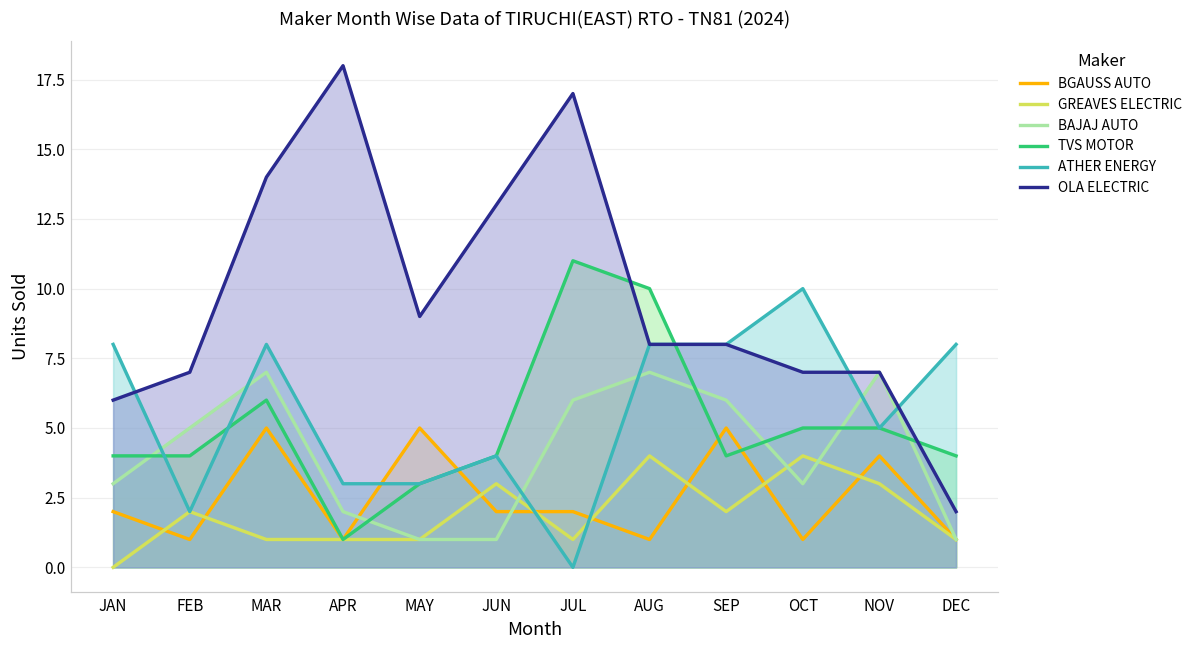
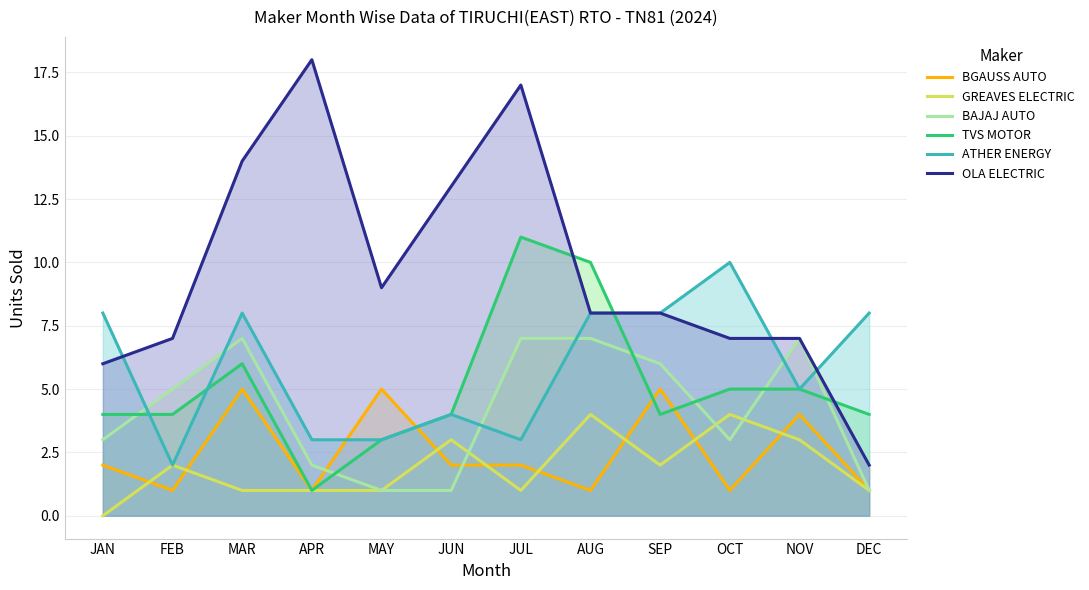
  {
    "BGAUSS AUTO": {
      "JAN": 2,
      "FEB": 1,
      "MAR": 5,
      "MAY": 5,
      "JUN": 2,
      "JUL": 2,
      "AUG": 1,
      "SEP": 5,
      "OCT": 1,
      "NOV": 4
    },
    "GREAVES ELECTRIC": {
      "JAN": 0,
      "MAR": 1,
      "JUN": 3,
      "JUL": 1,
      "AUG": 4,
      "SEP": 2,
      "OCT": 4,
      "NOV": 3
    },
    "BAJAJ AUTO": {
      "JAN": 3,
      "FEB": 5,
      "MAR": 7,
      "APR": 2,
      "JUN": 1,
-     "JUL": 6,
+     "JUL": 7,
      "AUG": 7,
      "SEP": 6,
      "OCT": 3
    },
    "TVS MOTOR": {
      "JAN": 4,
      "FEB": 4,
      "MAR": 6,
      "JUL": 11,
      "AUG": 10,
      "SEP": 4,
      "OCT": 5,
      "DEC": 4
    },
    "ATHER ENERGY": {
      "JAN": 8,
      "MAR": 8,
      "APR": 3,
-     "JUL": 0,
+     "JUL": 3,
      "OCT": 10,
      "DEC": 8
    },
    "OLA ELECTRIC": {
      "JAN": 6,
      "FEB": 7,
      "MAR": 14,
      "APR": 18,
      "MAY": 9,
      "JUN": 13,
      "JUL": 17,
      "OCT": 7,
      "DEC": 2
    }
  }
